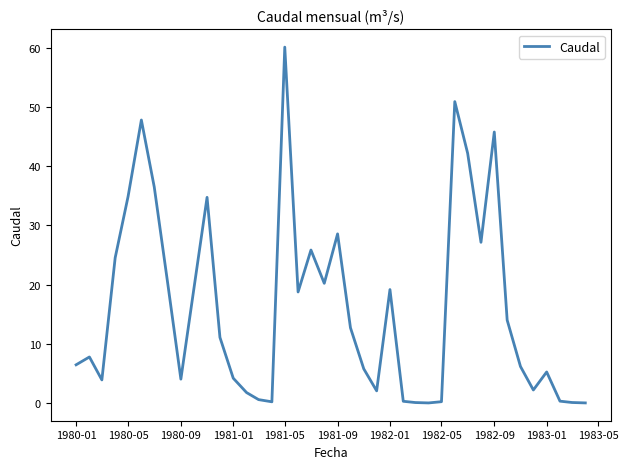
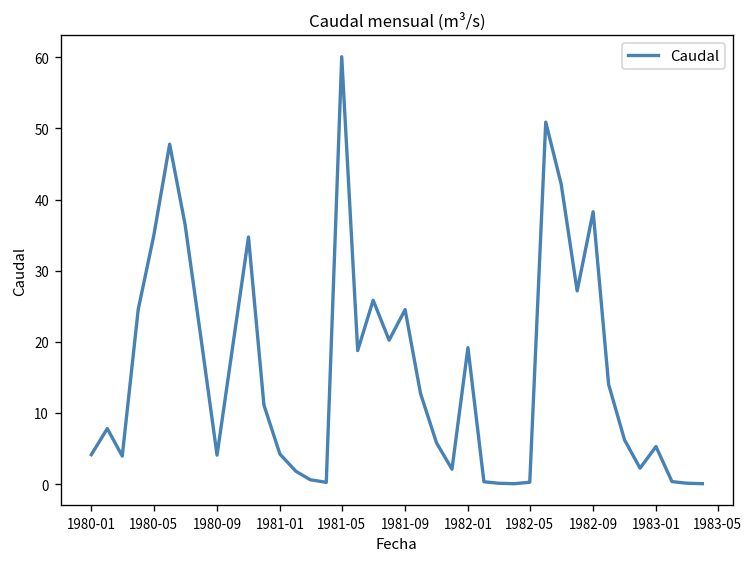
  {
-   "1980-01": 6,
+   "1980-01": 4,
    "1980-05": 35,
    "1980-09": 4,
    "1981-01": 4,
    "1981-05": 60,
-   "1981-09": 29,
+   "1981-09": 25,
    "1982-01": 19,
    "1982-05": 0,
-   "1982-09": 46,
+   "1982-09": 38,
    "1983-01": 5
  }
